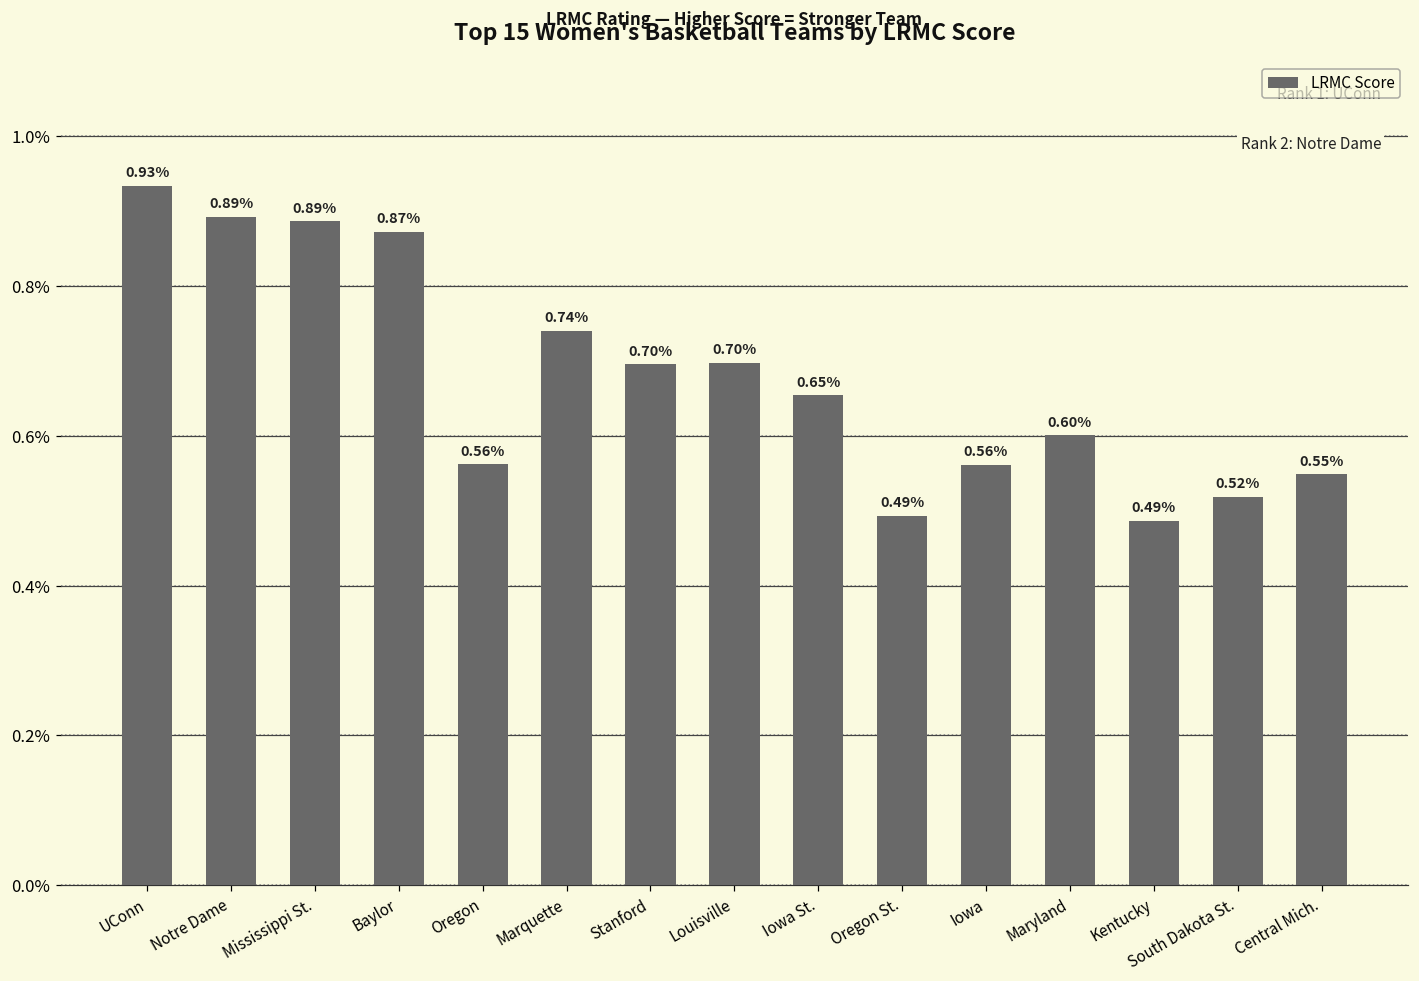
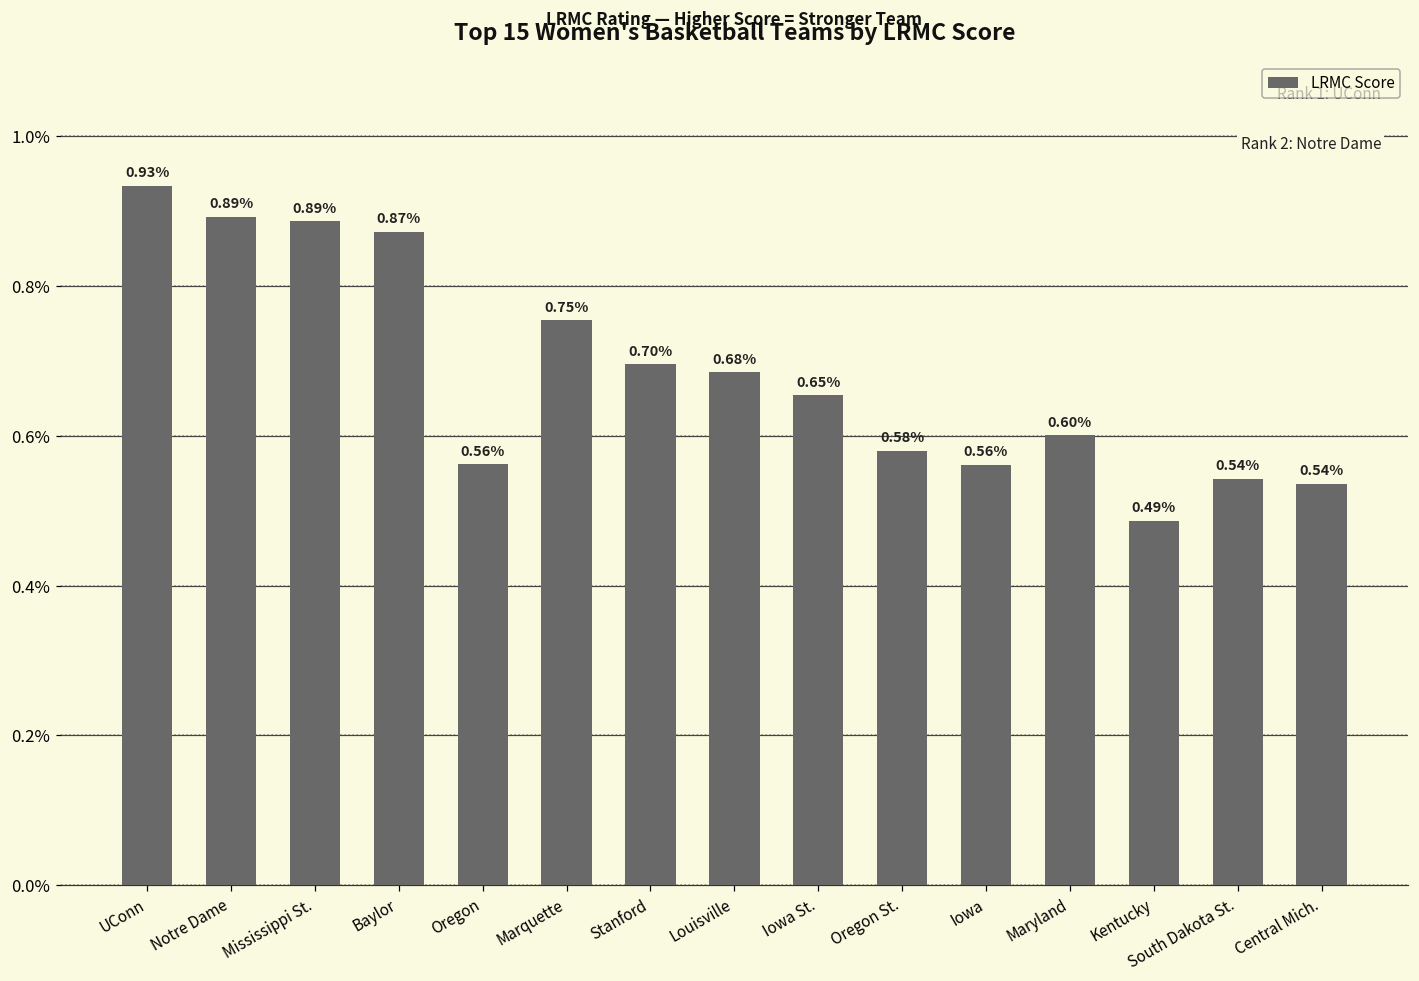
  {
    "UConn": "0.93%",
    "Notre Dame": "0.89%",
    "Mississippi St.": "0.89%",
    "Baylor": "0.87%",
    "Oregon": "0.56%",
-   "Marquette": "0.74%",
+   "Marquette": "0.75%",
    "Stanford": "0.70%",
-   "Louisville": "0.70%",
+   "Louisville": "0.68%",
    "Iowa St.": "0.65%",
-   "Oregon St.": "0.49%",
+   "Oregon St.": "0.58%",
    "Iowa": "0.56%",
    "Maryland": "0.60%",
    "Kentucky": "0.49%",
-   "South Dakota St.": "0.52%",
-   "Central Mich.": "0.55%"
+   "South Dakota St.": "0.54%",
+   "Central Mich.": "0.54%"
  }
